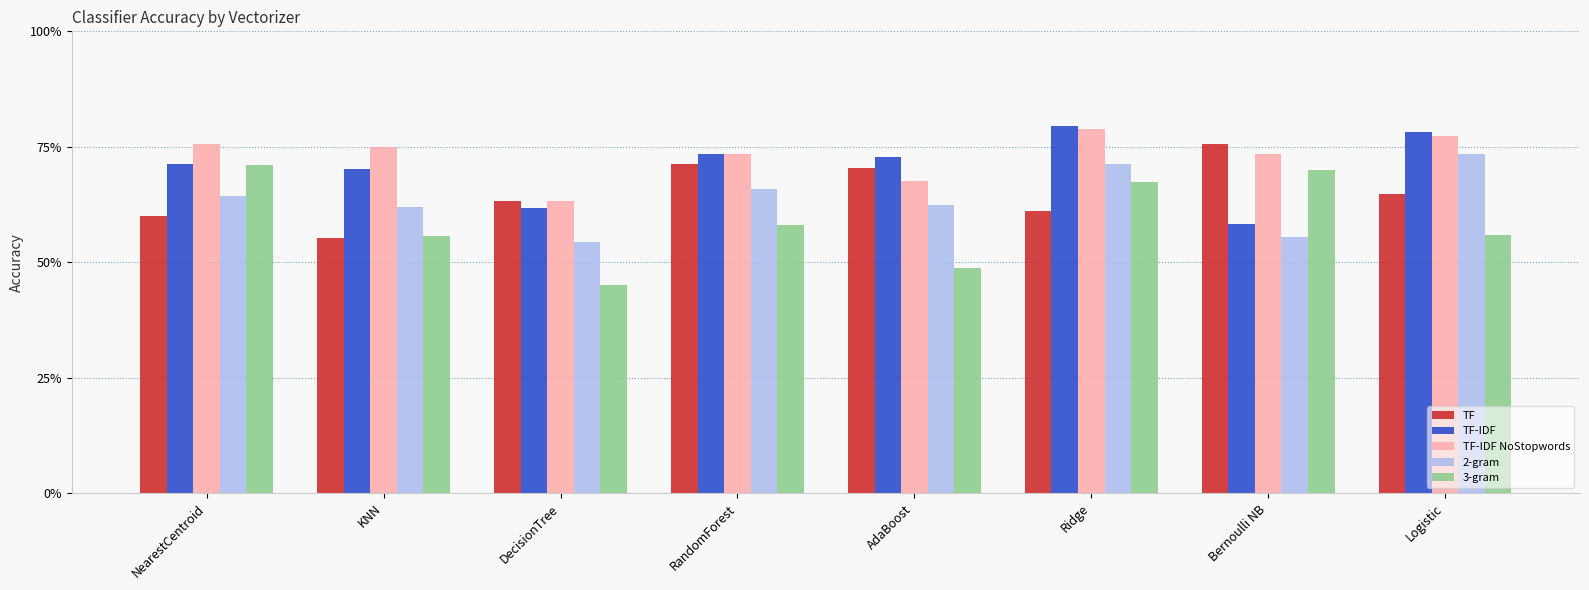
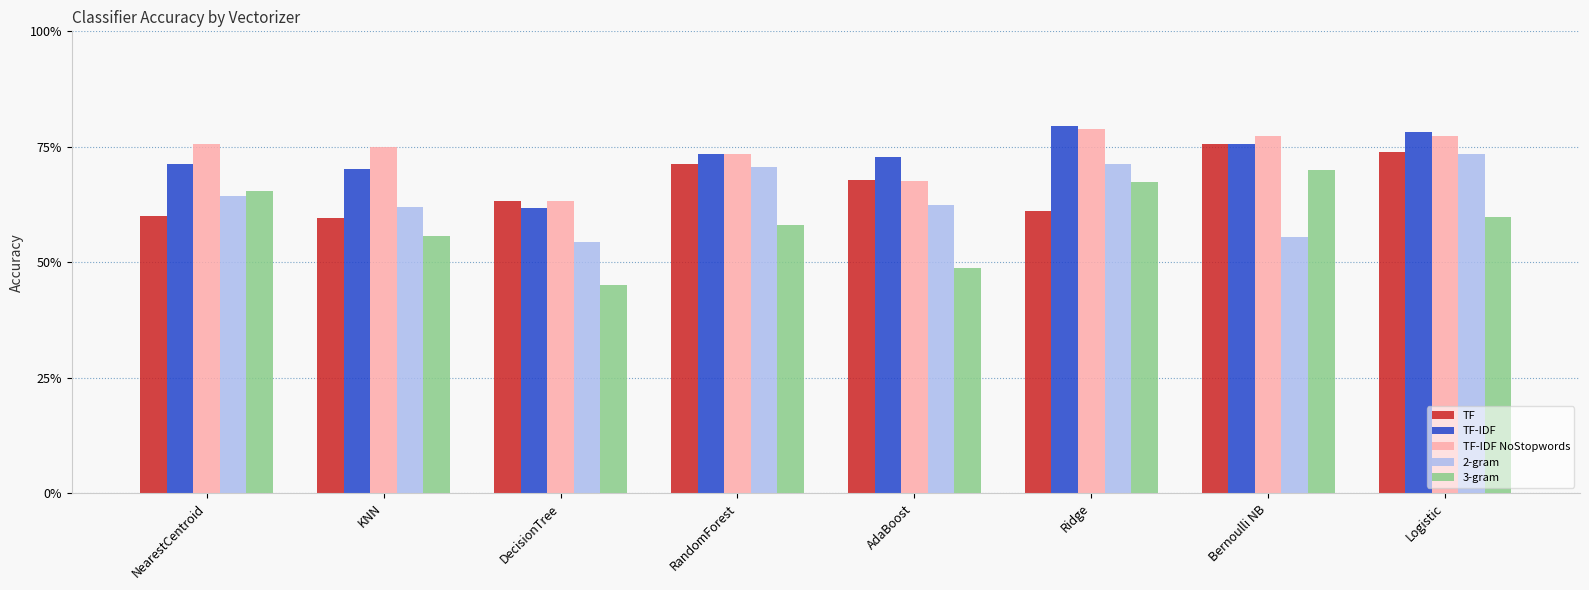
  {
    "TF": {
      "NearestCentroid": "60%",
-     "KNN": "55%",
+     "KNN": "60%",
      "DecisionTree": "63%",
      "RandomForest": "71%",
-     "AdaBoost": "70%",
+     "AdaBoost": "68%",
      "Ridge": "61%",
      "Bernoulli NB": "76%",
-     "Logistic": "65%"
+     "Logistic": "74%"
    },
    "TF-IDF": {
      "NearestCentroid": "71%",
      "KNN": "70%",
      "DecisionTree": "62%",
      "RandomForest": "74%",
      "AdaBoost": "73%",
      "Ridge": "80%",
-     "Bernoulli NB": "58%",
+     "Bernoulli NB": "76%",
      "Logistic": "78%"
    },
    "TF-IDF NoStopwords": {
      "NearestCentroid": "76%",
      "KNN": "75%",
      "DecisionTree": "63%",
      "RandomForest": "73%",
      "AdaBoost": "68%",
      "Ridge": "79%",
-     "Bernoulli NB": "73%",
+     "Bernoulli NB": "77%",
      "Logistic": "77%"
    },
    "2-gram": {
      "NearestCentroid": "64%",
      "KNN": "62%",
      "DecisionTree": "54%",
-     "RandomForest": "66%",
+     "RandomForest": "71%",
      "AdaBoost": "62%",
      "Ridge": "71%",
      "Bernoulli NB": "56%",
      "Logistic": "73%"
    },
    "3-gram": {
-     "NearestCentroid": "71%",
+     "NearestCentroid": "66%",
      "KNN": "56%",
      "DecisionTree": "45%",
      "RandomForest": "58%",
      "AdaBoost": "49%",
      "Ridge": "67%",
      "Bernoulli NB": "70%",
-     "Logistic": "56%"
+     "Logistic": "60%"
    }
  }
